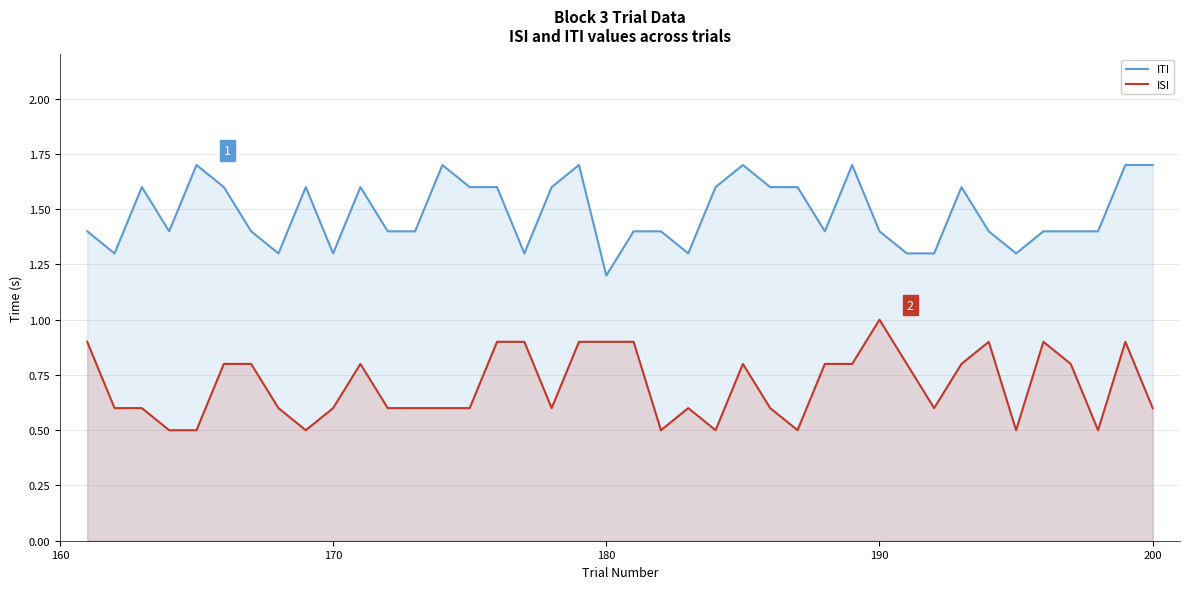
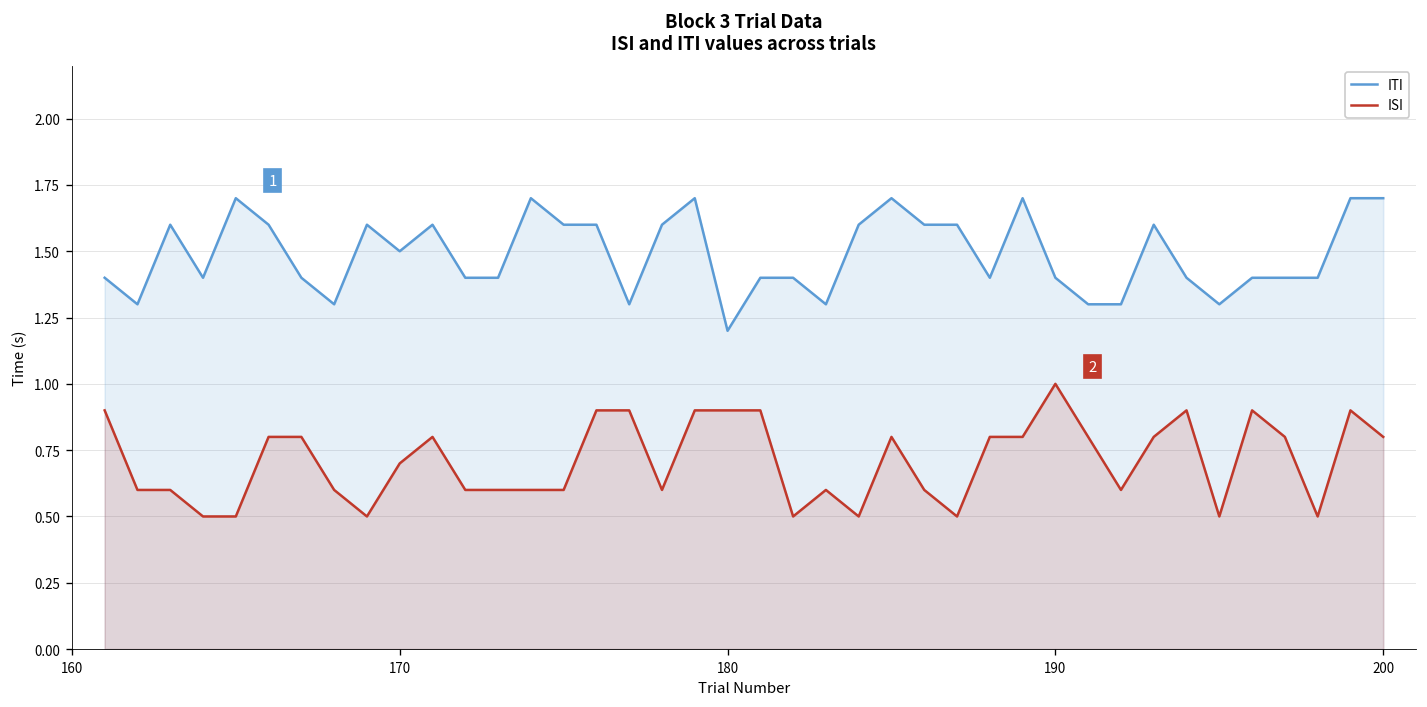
  {
    "ITI": {
-     "170": 1.3,
+     "170": 1.5,
      "180": 1.2,
      "190": 1.4,
      "200": 1.7
    },
    "ISI": {
-     "170": 0.6,
+     "170": 0.7,
      "180": 0.9,
      "190": 1.0,
-     "200": 0.6
+     "200": 0.8
    }
  }
